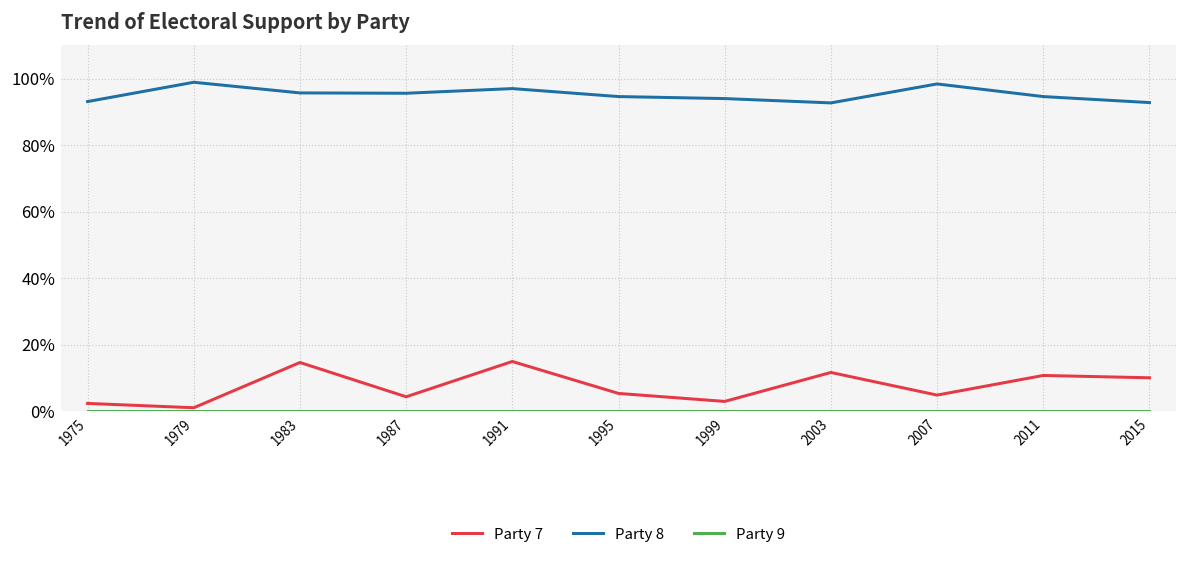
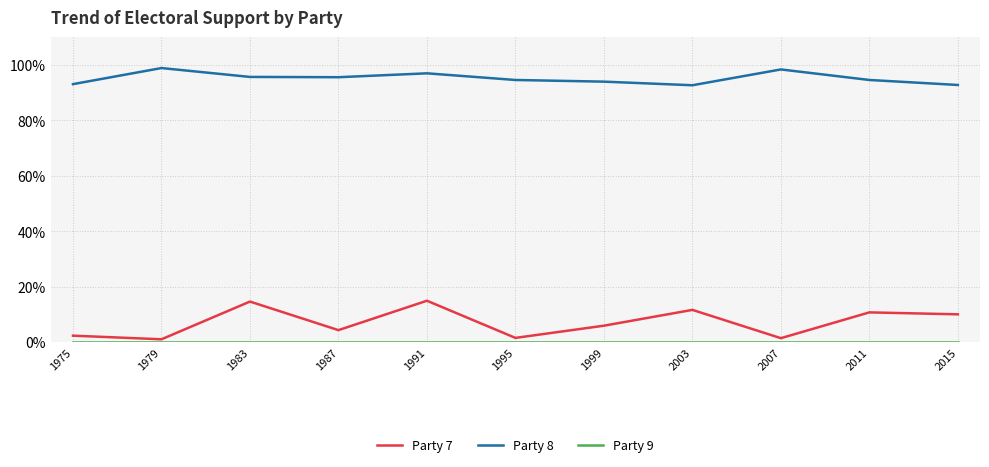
  {
    "Party 7": {
      "1975": "2%",
      "1979": "1%",
      "1983": "15%",
      "1987": "4%",
      "1991": "15%",
-     "1995": "5%",
-     "1999": "3%",
+     "1995": "2%",
+     "1999": "6%",
      "2003": "12%",
-     "2007": "5%",
+     "2007": "2%",
      "2011": "11%",
      "2015": "10%"
    },
    "Party 8": {
      "1975": "93%",
      "1979": "99%",
      "1983": "96%",
      "1987": "96%",
      "1991": "97%",
      "1995": "95%",
      "1999": "94%",
      "2003": "93%",
      "2007": "98%",
      "2011": "95%",
      "2015": "93%"
    },
    "Party 9": {
      "1975": "0%",
      "1979": "0%",
      "1983": "0%",
      "1987": "0%",
      "1991": "0%",
      "1995": "0%",
      "1999": "0%",
      "2003": "0%",
      "2007": "0%",
      "2011": "0%",
      "2015": "0%"
    }
  }
